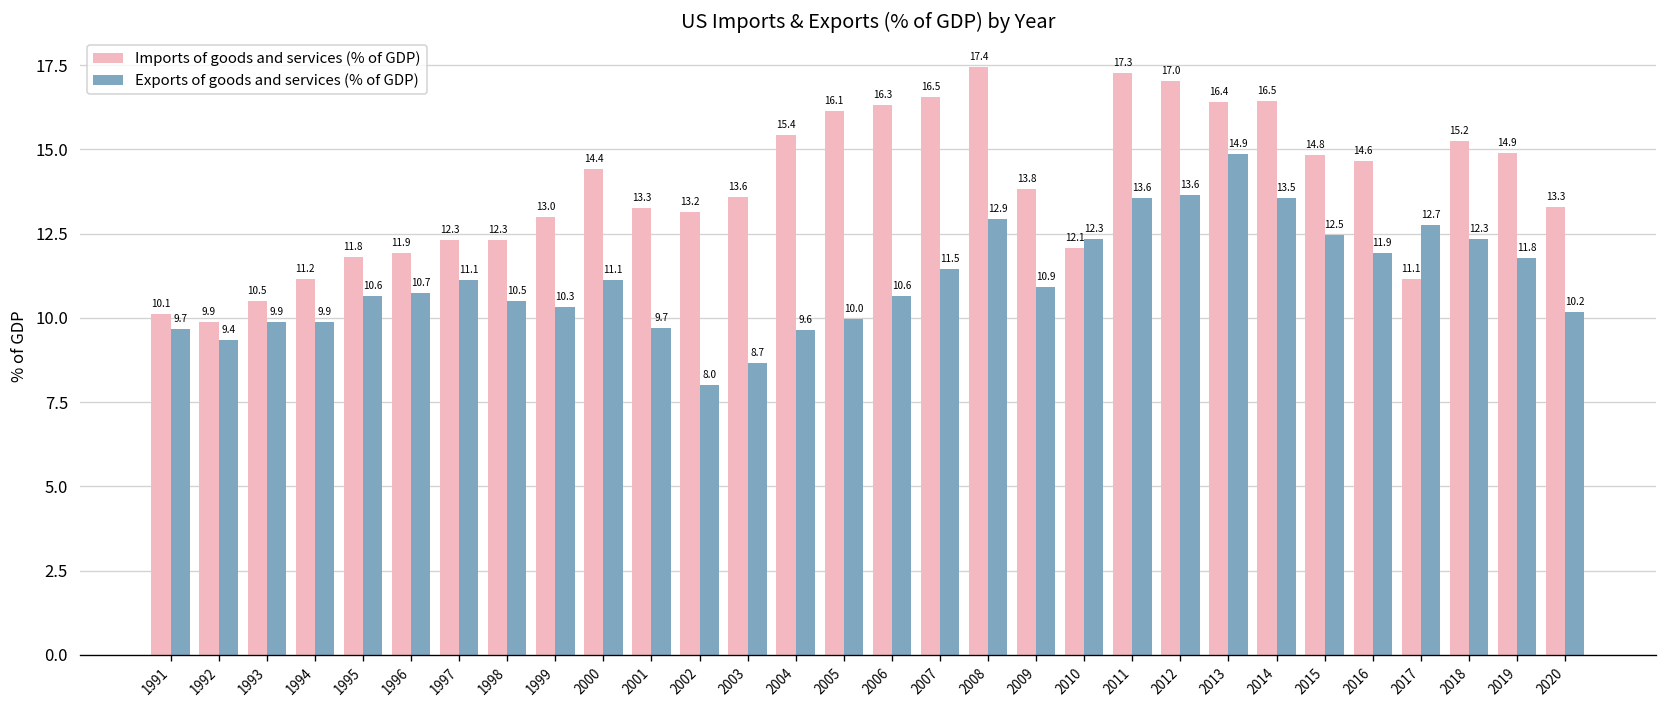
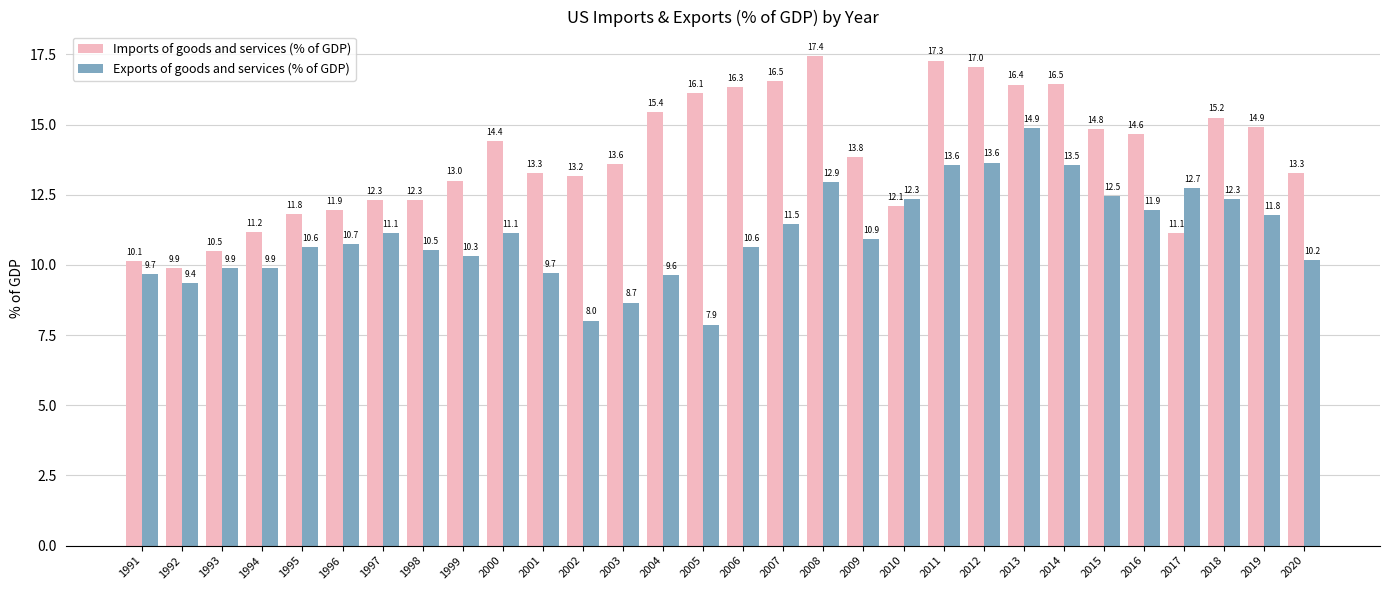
  {
    "Imports of goods and services (% of GDP)": {
      "1991": 10.1,
      "1992": 9.9,
      "1993": 10.5,
      "1994": 11.2,
      "1995": 11.8,
      "1996": 11.9,
      "1997": 12.3,
      "1998": 12.3,
      "1999": 13.0,
      "2000": 14.4,
      "2001": 13.3,
      "2002": 13.2,
      "2003": 13.6,
      "2004": 15.4,
      "2005": 16.1,
      "2006": 16.3,
      "2007": 16.5,
      "2008": 17.4,
      "2009": 13.8,
      "2010": 12.1,
      "2011": 17.3,
      "2012": 17.0,
      "2013": 16.4,
      "2014": 16.5,
      "2015": 14.8,
      "2016": 14.6,
      "2017": 11.1,
      "2018": 15.2,
      "2019": 14.9,
      "2020": 13.3
    },
    "Exports of goods and services (% of GDP)": {
      "1991": 9.7,
      "1992": 9.4,
      "1993": 9.9,
      "1994": 9.9,
      "1995": 10.6,
      "1996": 10.7,
      "1997": 11.1,
      "1998": 10.5,
      "1999": 10.3,
      "2000": 11.1,
      "2001": 9.7,
      "2002": 8.0,
      "2003": 8.7,
      "2004": 9.6,
-     "2005": 10.0,
+     "2005": 7.9,
      "2006": 10.6,
      "2007": 11.5,
      "2008": 12.9,
      "2009": 10.9,
      "2010": 12.3,
      "2011": 13.6,
      "2012": 13.6,
      "2013": 14.9,
      "2014": 13.5,
      "2015": 12.5,
      "2016": 11.9,
      "2017": 12.7,
      "2018": 12.3,
      "2019": 11.8,
      "2020": 10.2
    }
  }
